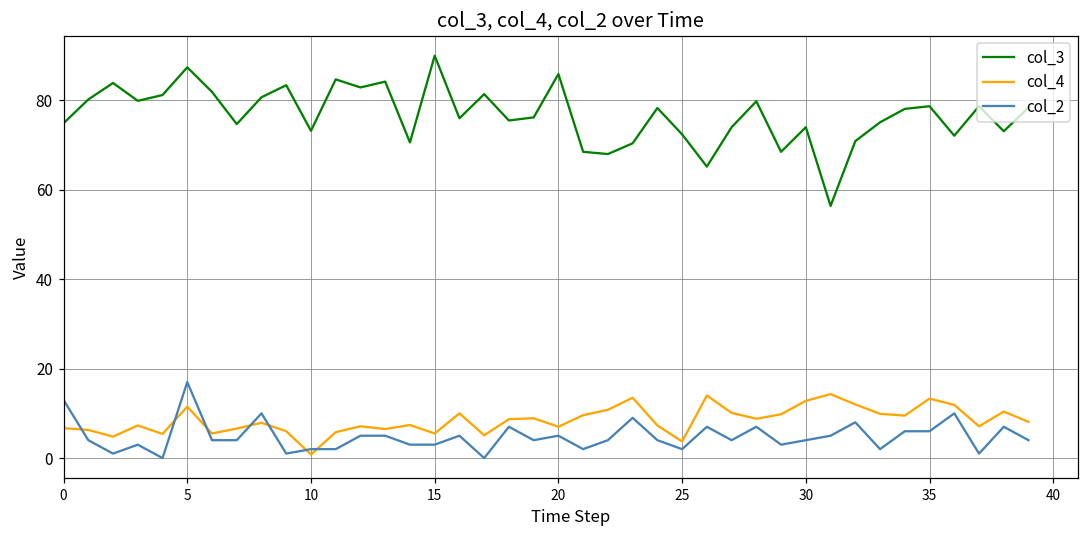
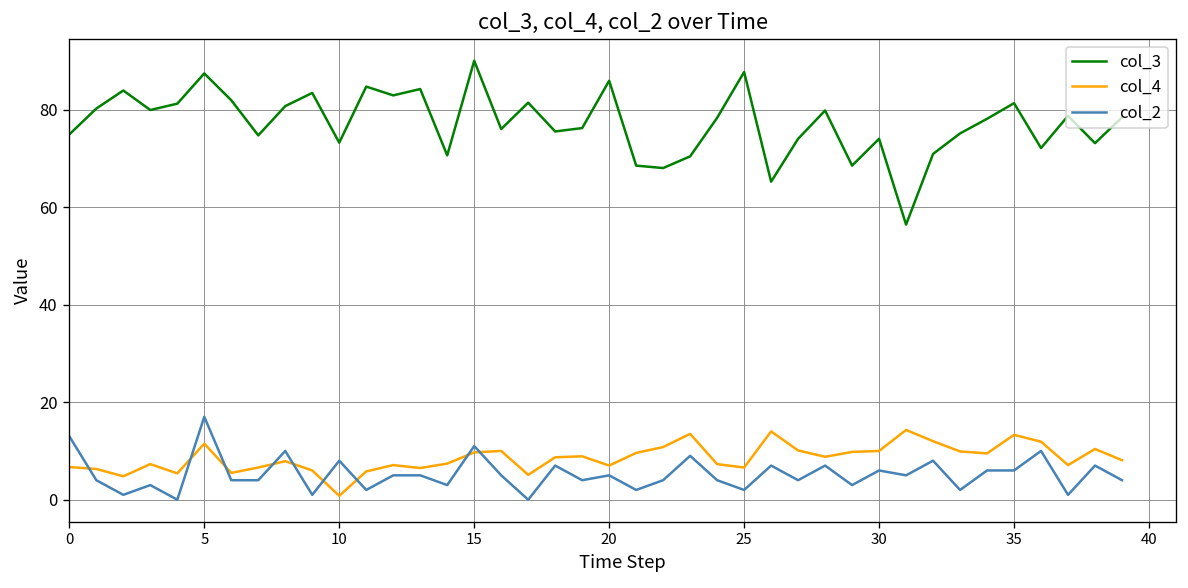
  {
    "col_3": {
      "0": 75,
      "5": 87,
      "10": 73,
      "15": 90,
      "20": 86,
-     "25": 72,
+     "25": 88,
      "30": 74,
-     "35": 79
+     "35": 81
    },
    "col_4": {
      "0": 7,
      "5": 12,
      "10": 1,
-     "15": 6,
+     "15": 10,
      "20": 7,
-     "25": 4,
-     "30": 13,
+     "25": 7,
+     "30": 10,
      "35": 13
    },
    "col_2": {
      "0": 13,
      "5": 17,
-     "10": 2,
-     "15": 3,
+     "10": 8,
+     "15": 11,
      "20": 5,
      "25": 2,
-     "30": 4,
+     "30": 6,
      "35": 6
    }
  }
